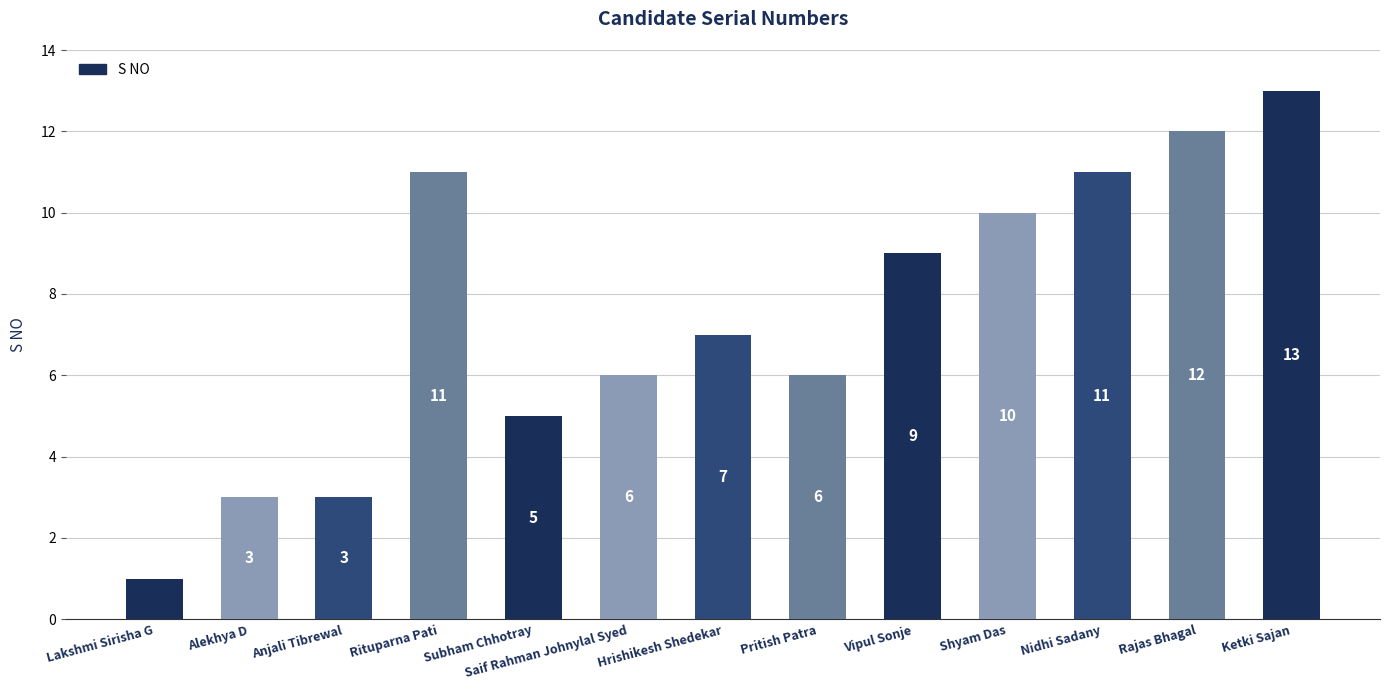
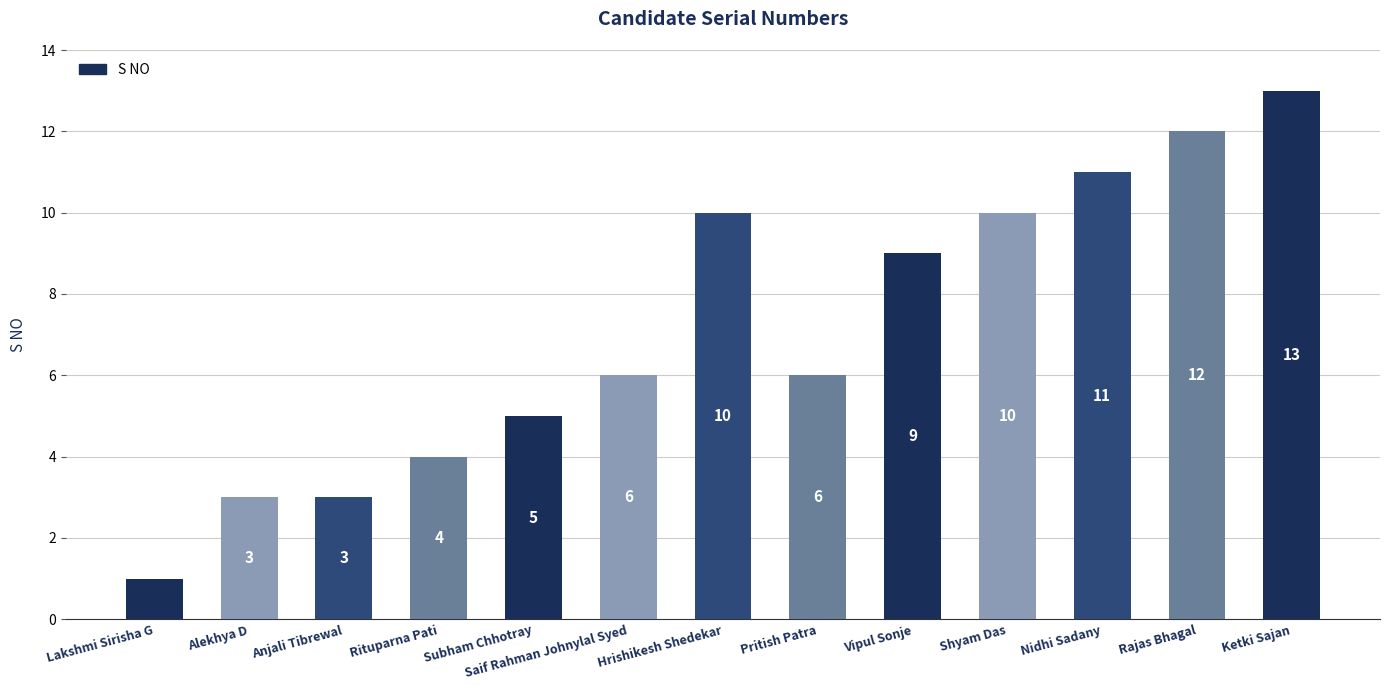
  {
    "Alekhya D": 3,
    "Anjali Tibrewal": 3,
-   "Rituparna Pati": 11,
+   "Rituparna Pati": 4,
    "Subham Chhotray": 5,
    "Saif Rahman Johnylal Syed": 6,
-   "Hrishikesh Shedekar": 7,
+   "Hrishikesh Shedekar": 10,
    "Pritish Patra": 6,
    "Vipul Sonje": 9,
    "Shyam Das": 10,
    "Nidhi Sadany": 11,
    "Rajas Bhagal": 12,
    "Ketki Sajan": 13
  }
